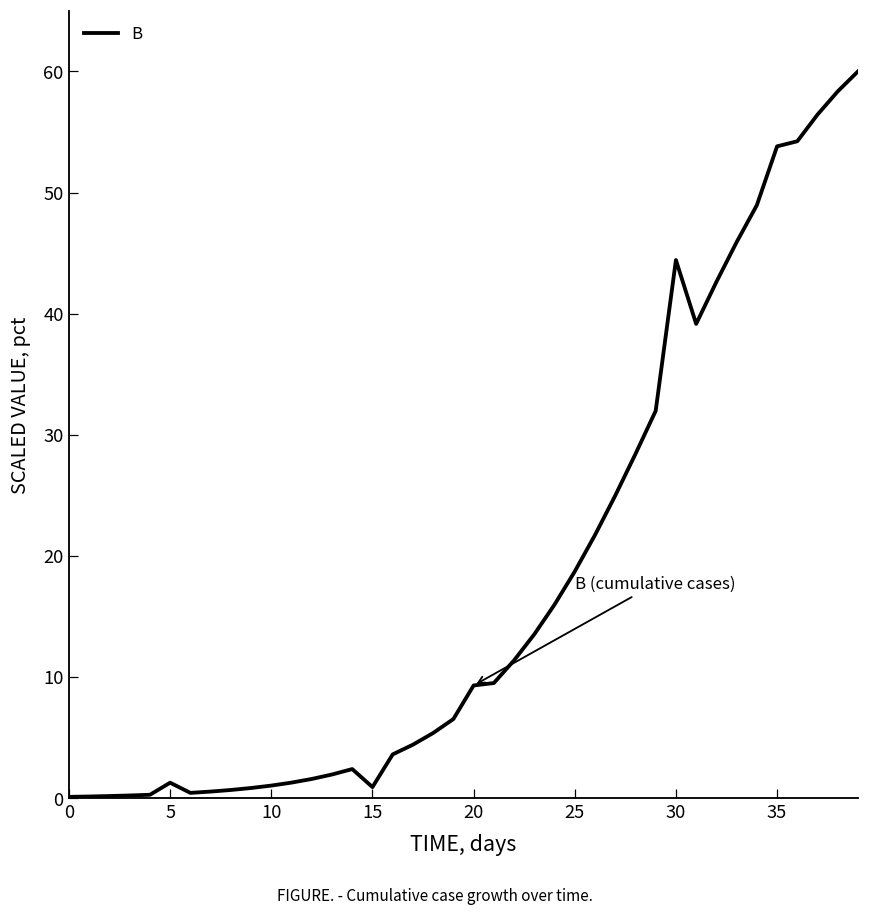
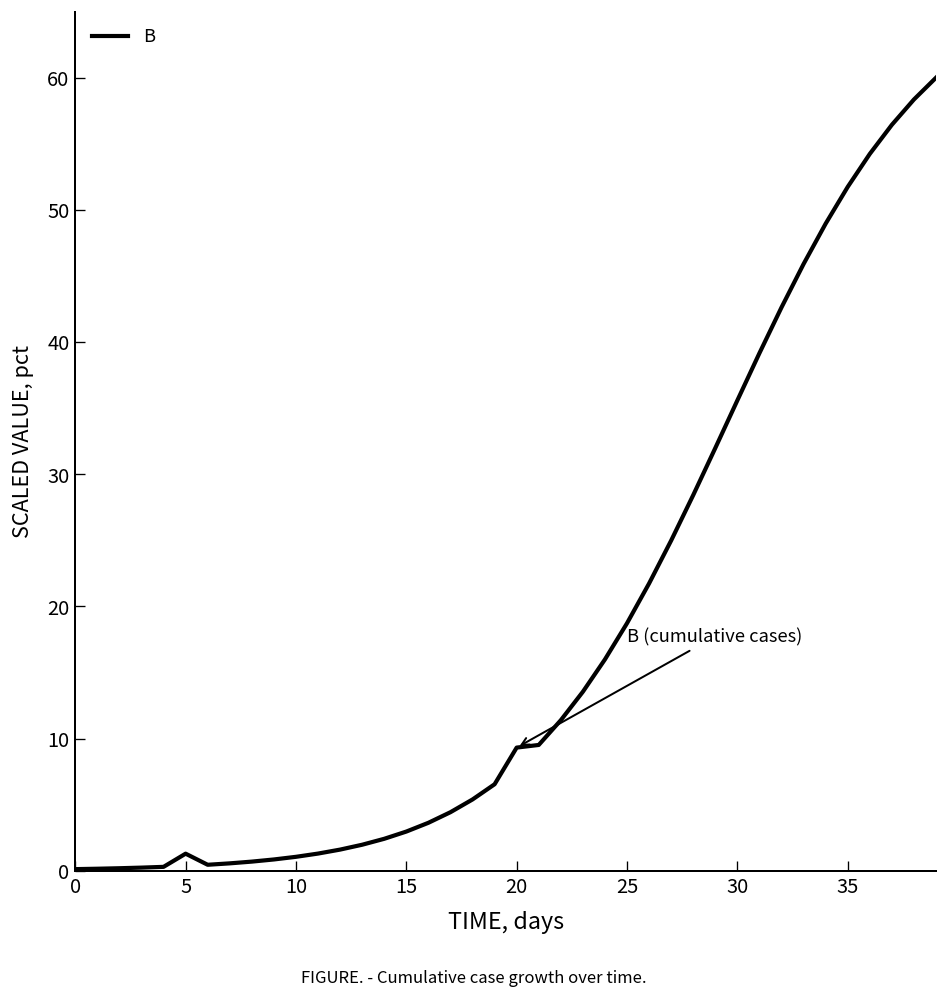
  {
    "0": 0.1,
    "5": 1.3,
    "10": 1.1,
-   "15": 0.9,
+   "15": 3.0,
    "20": 9.3,
    "25": 18.7,
-   "30": 44.4,
-   "35": 53.8
+   "30": 35.6,
+   "35": 51.7
  }
